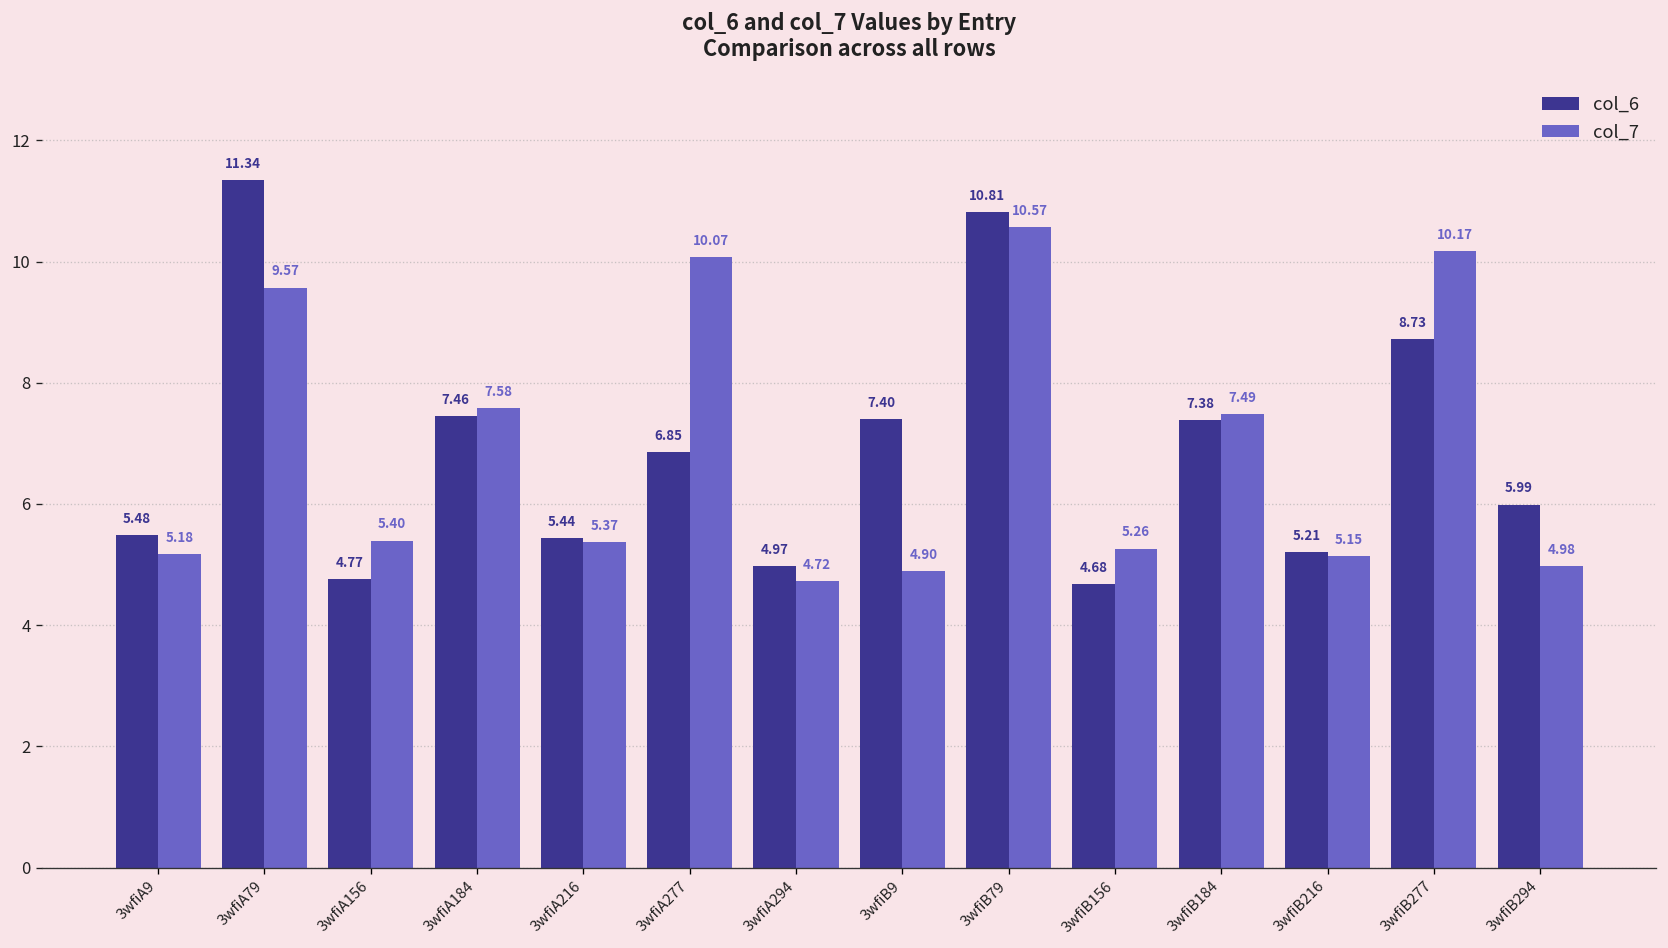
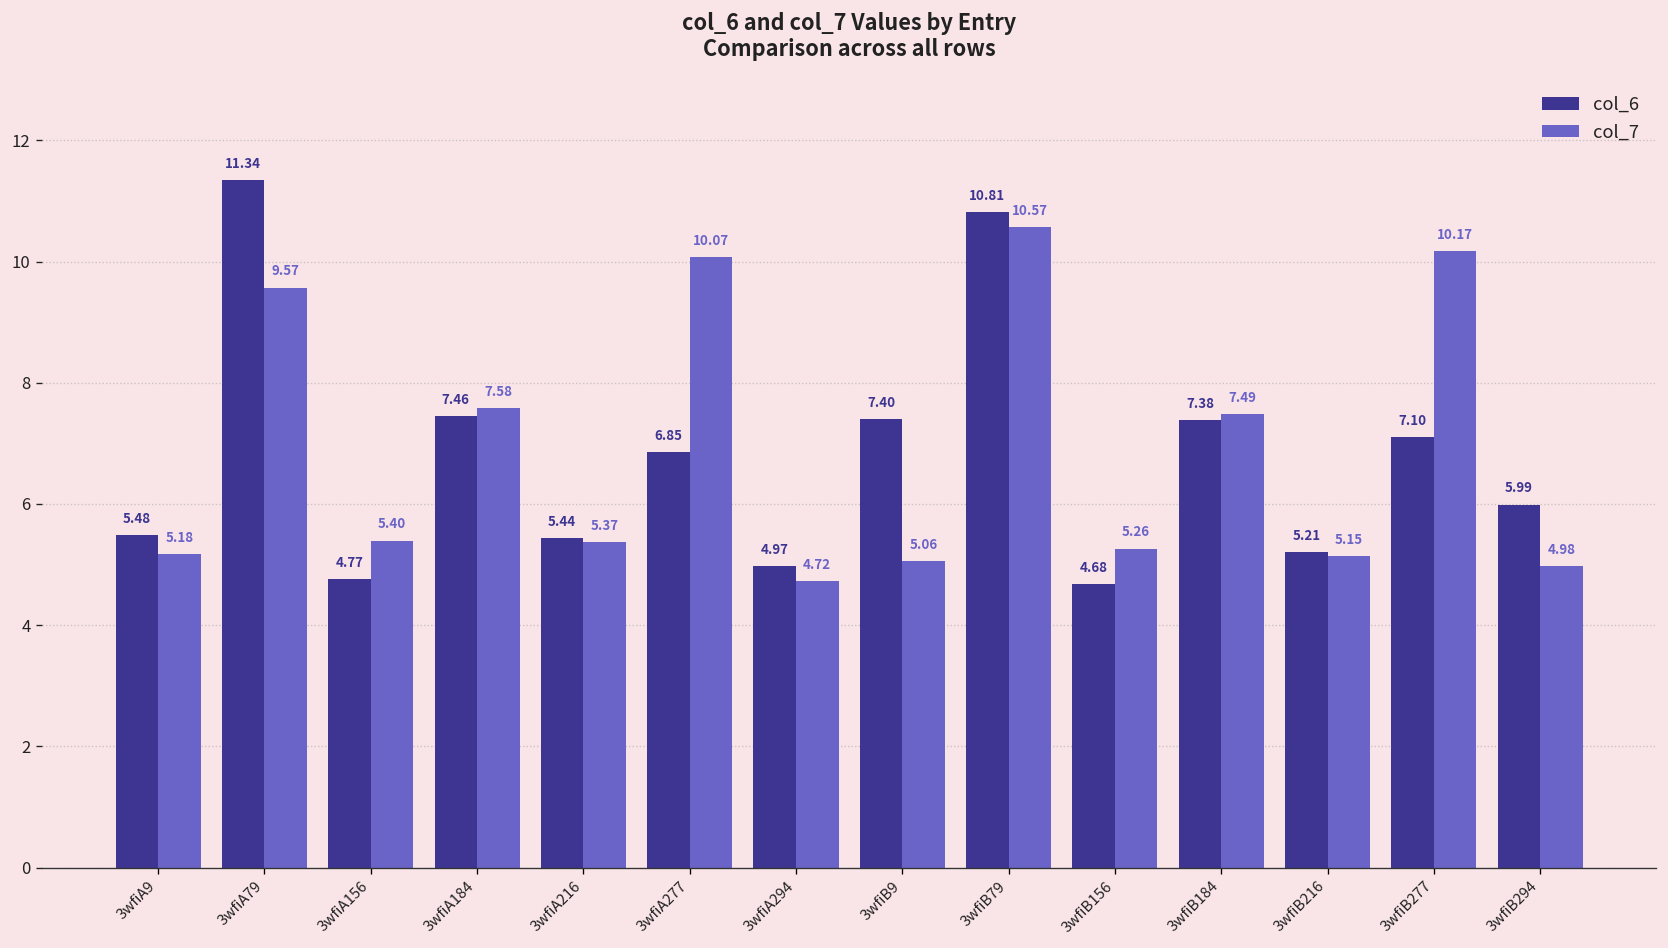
  {
    "col_6": {
      "3wfiA9": 5.48,
      "3wfiA79": 11.34,
      "3wfiA156": 4.77,
      "3wfiA184": 7.46,
      "3wfiA216": 5.44,
      "3wfiA277": 6.85,
      "3wfiA294": 4.97,
      "3wfiB9": 7.40,
      "3wfiB79": 10.81,
      "3wfiB156": 4.68,
      "3wfiB184": 7.38,
      "3wfiB216": 5.21,
-     "3wfiB277": 8.73,
+     "3wfiB277": 7.10,
      "3wfiB294": 5.99
    },
    "col_7": {
      "3wfiA9": 5.18,
      "3wfiA79": 9.57,
      "3wfiA156": 5.40,
      "3wfiA184": 7.58,
      "3wfiA216": 5.37,
      "3wfiA277": 10.07,
      "3wfiA294": 4.72,
-     "3wfiB9": 4.90,
+     "3wfiB9": 5.06,
      "3wfiB79": 10.57,
      "3wfiB156": 5.26,
      "3wfiB184": 7.49,
      "3wfiB216": 5.15,
      "3wfiB277": 10.17,
      "3wfiB294": 4.98
    }
  }
